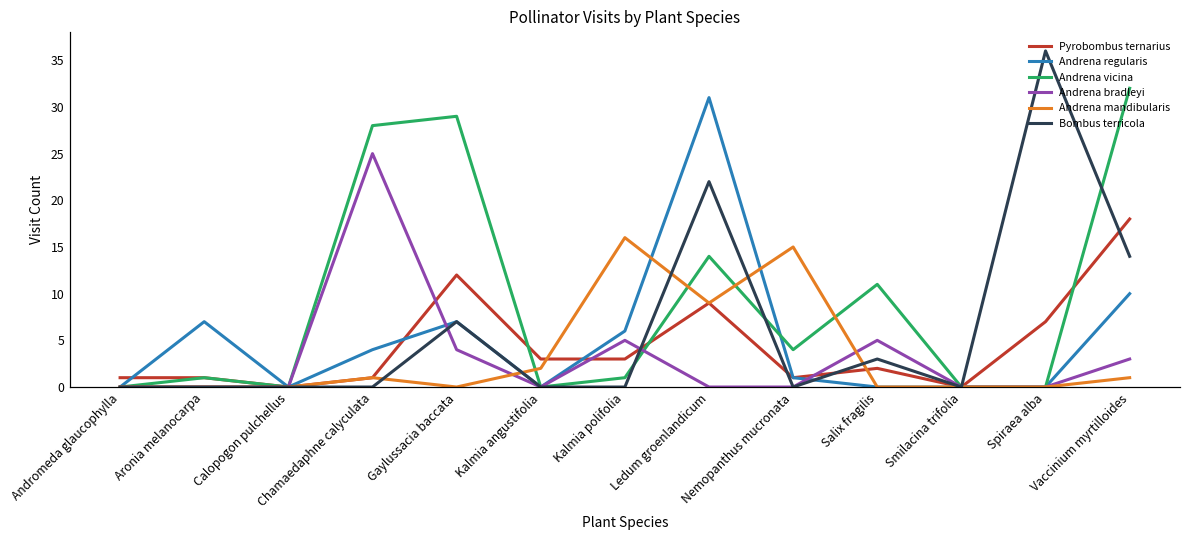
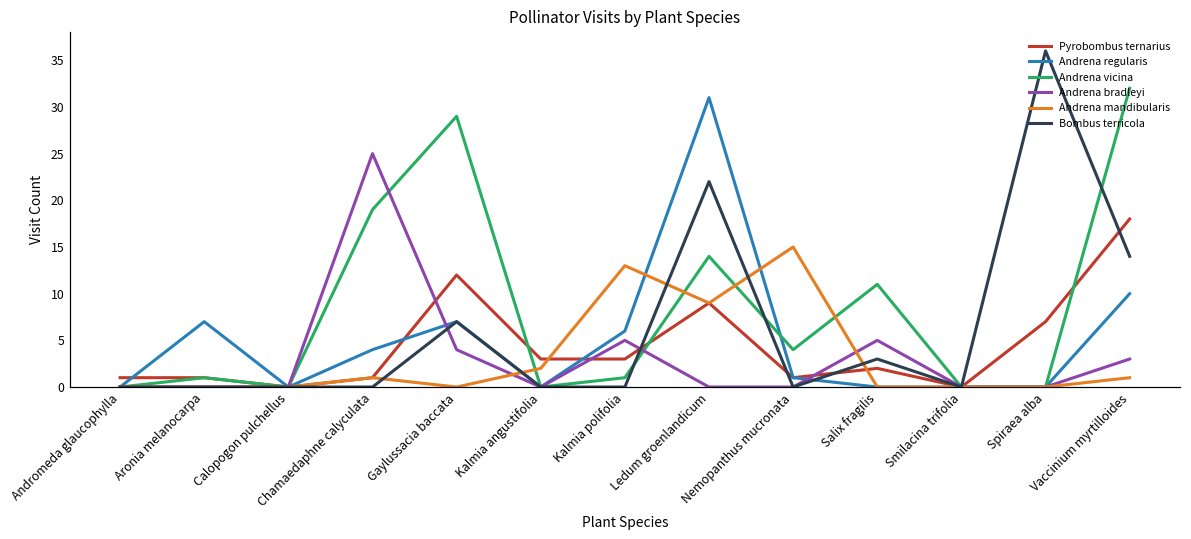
  {
    "Pyrobombus ternarius": {
      "Andromeda glaucophylla": 1,
      "Gaylussacia baccata": 12,
      "Kalmia angustifolia": 3,
      "Kalmia polifolia": 3,
      "Salix fragilis": 2,
      "Spiraea alba": 7,
      "Vaccinium myrtilloides": 18
    },
    "Andrena regularis": {
      "Aronia melanocarpa": 7,
      "Chamaedaphne calyculata": 4,
      "Kalmia polifolia": 6,
      "Ledum groenlandicum": 31,
      "Vaccinium myrtilloides": 10
    },
    "Andrena vicina": {
-     "Chamaedaphne calyculata": 28,
+     "Chamaedaphne calyculata": 19,
      "Gaylussacia baccata": 29,
      "Kalmia polifolia": 1,
      "Ledum groenlandicum": 14,
      "Nemopanthus mucronata": 4,
      "Salix fragilis": 11,
      "Vaccinium myrtilloides": 32
    },
    "Andrena bradleyi": {
      "Chamaedaphne calyculata": 25,
      "Gaylussacia baccata": 4,
      "Kalmia polifolia": 5,
      "Ledum groenlandicum": 0,
      "Salix fragilis": 5,
      "Vaccinium myrtilloides": 3
    },
    "Andrena mandibularis": {
      "Gaylussacia baccata": 0,
      "Kalmia angustifolia": 2,
-     "Kalmia polifolia": 16,
+     "Kalmia polifolia": 13,
      "Nemopanthus mucronata": 15,
      "Vaccinium myrtilloides": 1
    },
    "Bombus terricola": {
      "Chamaedaphne calyculata": 0,
      "Kalmia polifolia": 0,
      "Ledum groenlandicum": 22,
      "Salix fragilis": 3,
      "Spiraea alba": 36,
      "Vaccinium myrtilloides": 14
    }
  }
